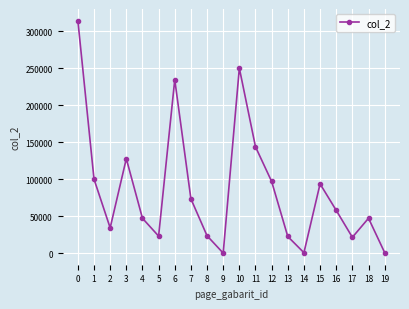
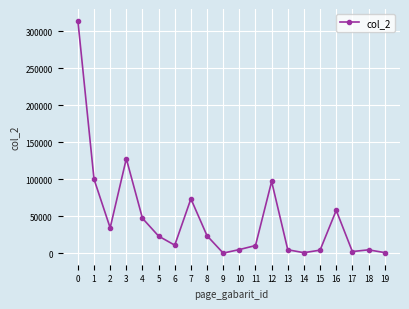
  {
    "0": 310000,
    "1": 100000,
    "2": 30000,
    "3": 130000,
    "4": 50000,
    "5": 20000,
-   "6": 230000,
+   "6": 10000,
    "7": 70000,
    "8": 20000,
    "9": 0,
-   "10": 250000,
-   "11": 140000,
+   "10": 0,
+   "11": 10000,
    "12": 100000,
-   "13": 20000,
+   "13": 0,
    "14": 0,
-   "15": 90000,
+   "15": 0,
    "16": 60000,
-   "17": 20000,
-   "18": 50000,
+   "17": 0,
+   "18": 0,
    "19": 0
  }
